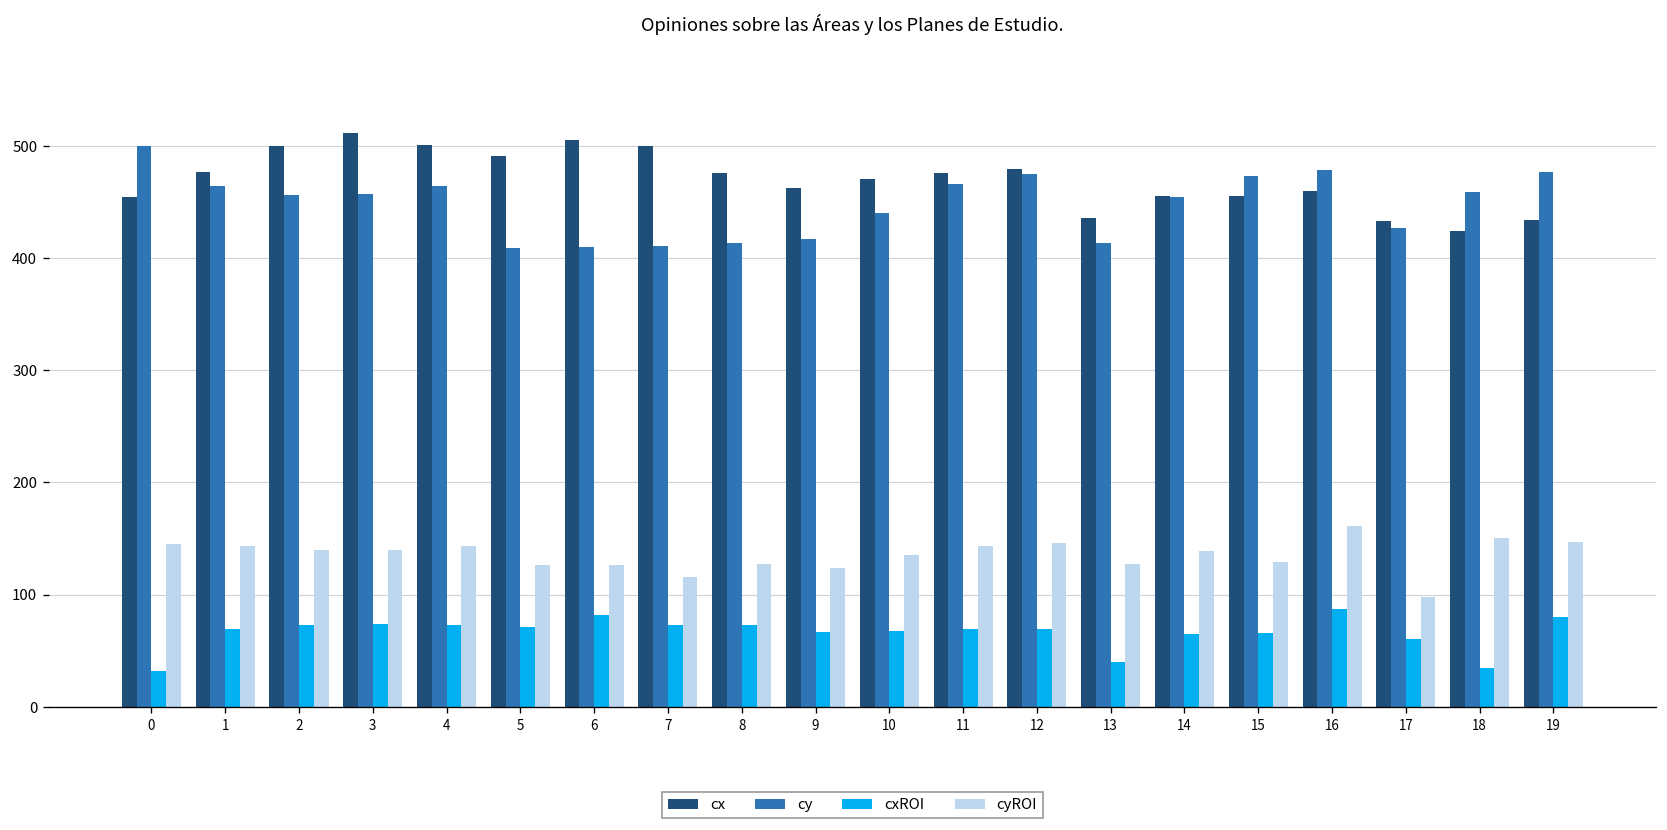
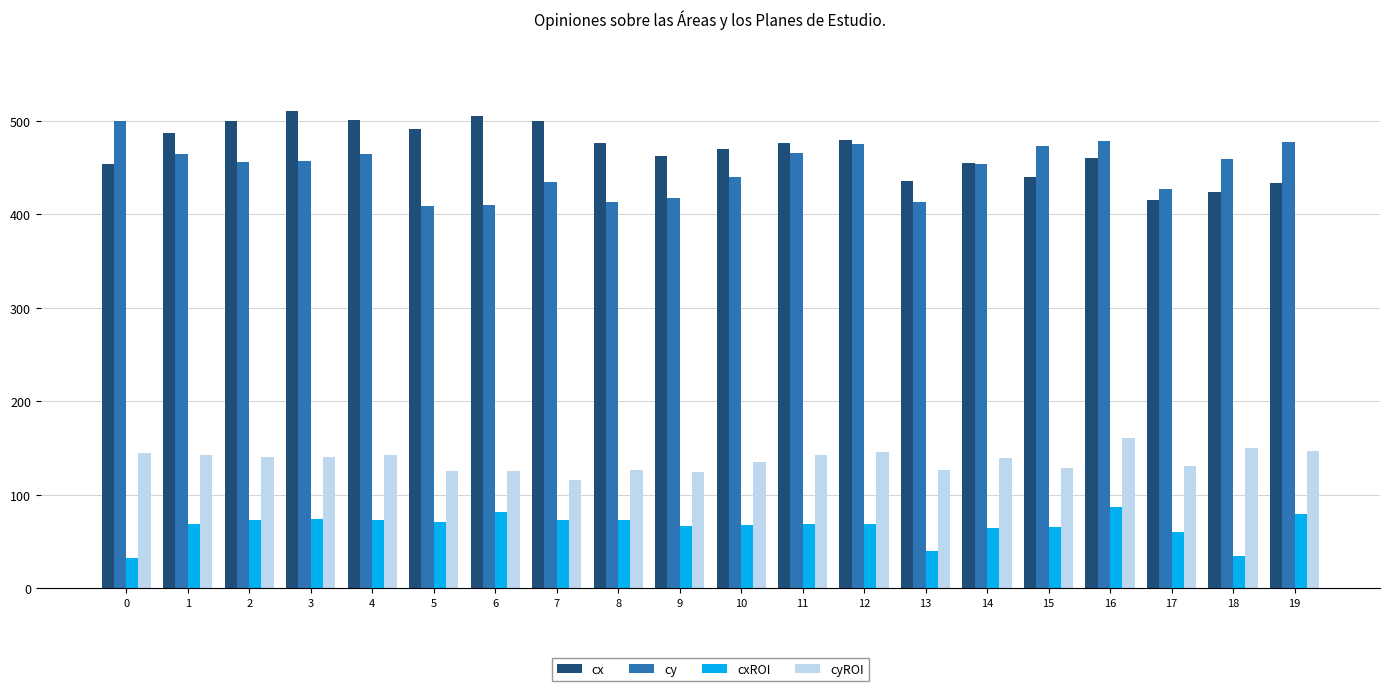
  {
    "cx": {
      "0": 450,
-     "1": 480,
+     "1": 490,
      "2": 500,
      "3": 510,
      "4": 500,
      "5": 490,
      "6": 510,
      "7": 500,
      "8": 480,
      "9": 460,
      "10": 470,
      "11": 480,
      "12": 480,
      "13": 440,
      "14": 460,
-     "15": 460,
+     "15": 440,
      "16": 460,
-     "17": 430,
+     "17": 420,
      "18": 420,
      "19": 430
    },
    "cy": {
      "0": 500,
      "1": 460,
      "2": 460,
      "3": 460,
      "4": 460,
      "5": 410,
      "6": 410,
-     "7": 410,
+     "7": 440,
      "8": 410,
      "9": 420,
      "10": 440,
      "11": 470,
      "12": 480,
      "13": 410,
      "14": 450,
      "15": 470,
      "16": 480,
      "17": 430,
      "18": 460,
      "19": 480
    },
    "cxROI": {
      "0": 30,
      "1": 70,
      "2": 70,
      "3": 70,
      "4": 70,
      "5": 70,
      "6": 80,
      "7": 70,
      "8": 70,
      "9": 70,
      "10": 70,
      "11": 70,
      "12": 70,
      "13": 40,
      "14": 70,
      "15": 70,
      "16": 90,
      "17": 60,
      "18": 40,
      "19": 80
    },
    "cyROI": {
      "0": 150,
      "1": 140,
      "2": 140,
      "3": 140,
      "4": 140,
      "5": 130,
      "6": 130,
      "7": 120,
      "8": 130,
      "9": 120,
      "10": 140,
      "11": 140,
      "12": 150,
      "13": 130,
      "14": 140,
      "15": 130,
      "16": 160,
-     "17": 100,
+     "17": 130,
      "18": 150,
      "19": 150
    }
  }
